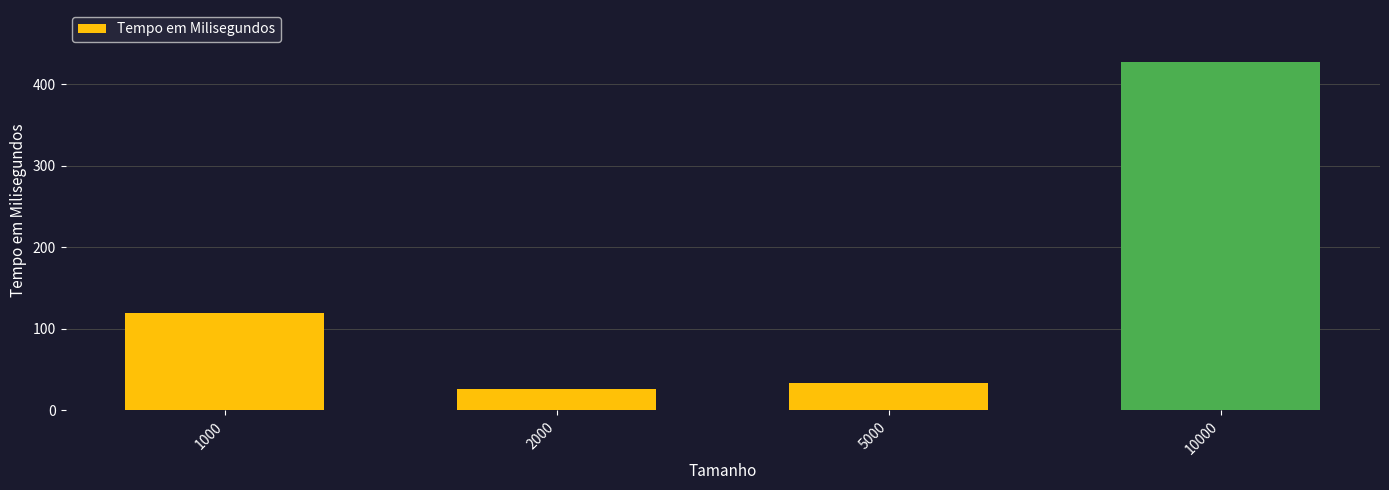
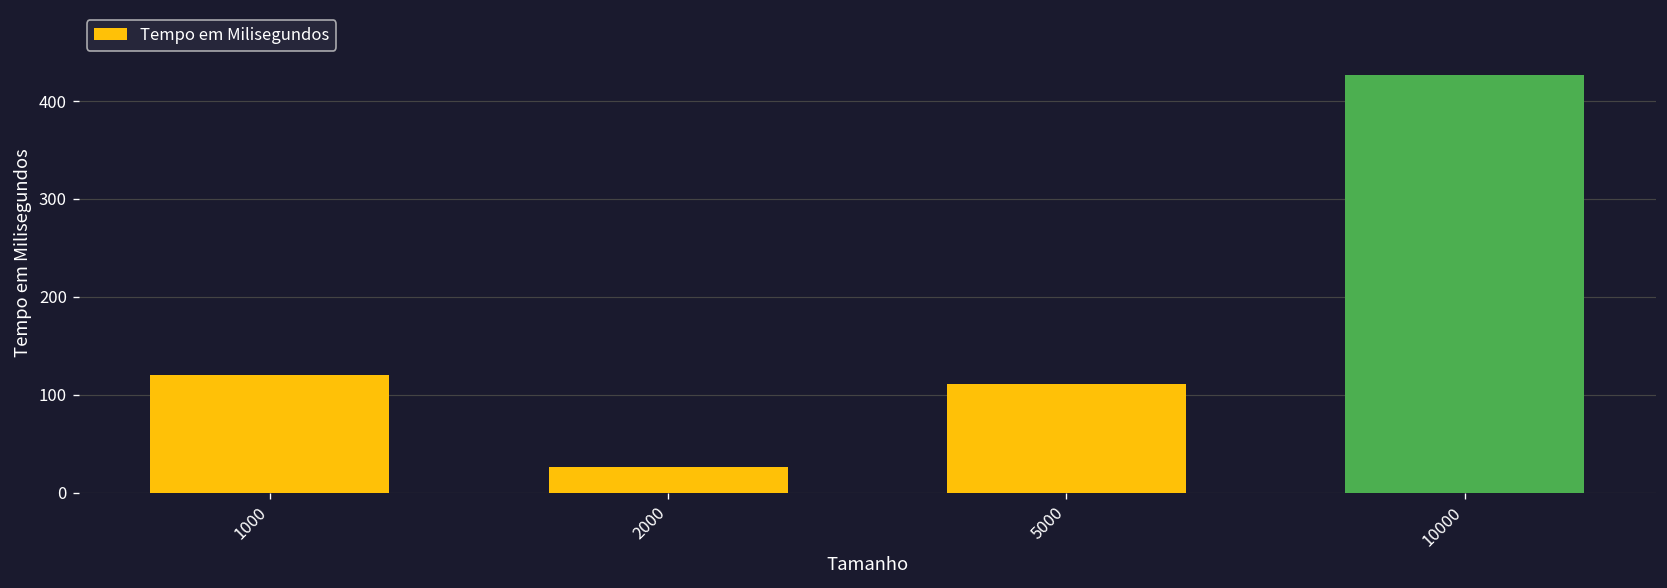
  {
    "1000": 120,
    "2000": 30,
-   "5000": 30,
+   "5000": 110,
    "10000": 430
  }
